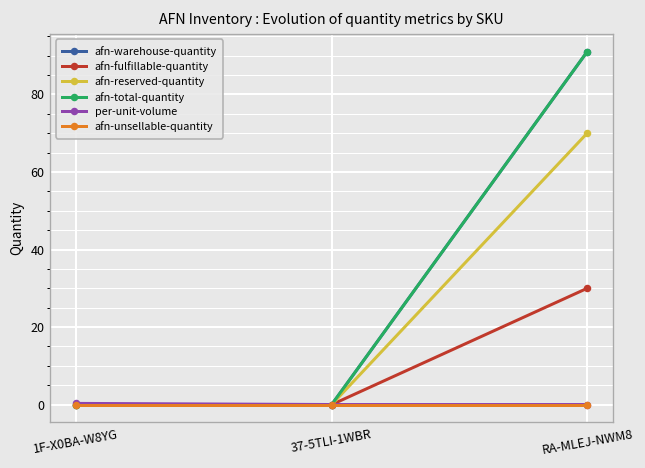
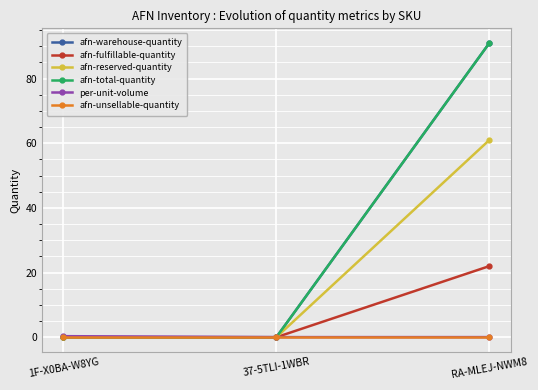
  {
    "afn-total-quantity": {
      "RA-MLEJ-NWM8": 91
    },
    "afn-fulfillable-quantity": {
-     "RA-MLEJ-NWM8": 30
+     "RA-MLEJ-NWM8": 22
    },
    "afn-reserved-quantity": {
-     "RA-MLEJ-NWM8": 70
+     "RA-MLEJ-NWM8": 61
    }
  }
